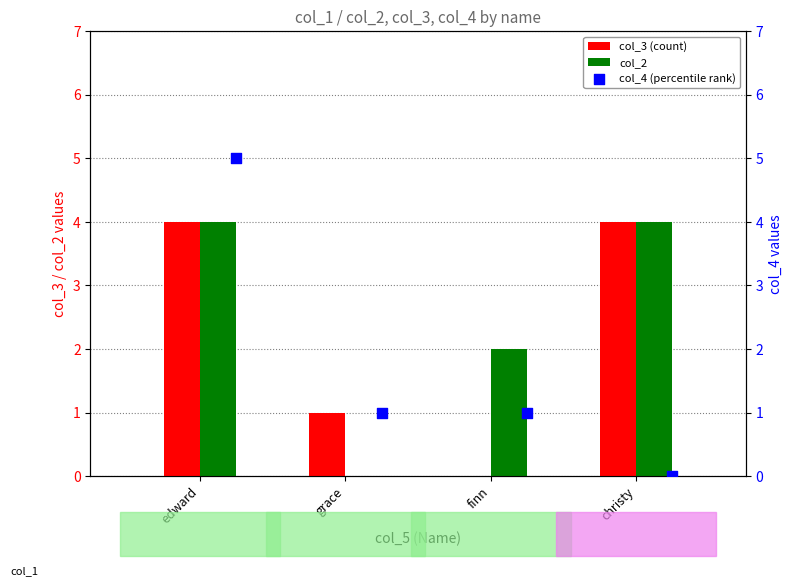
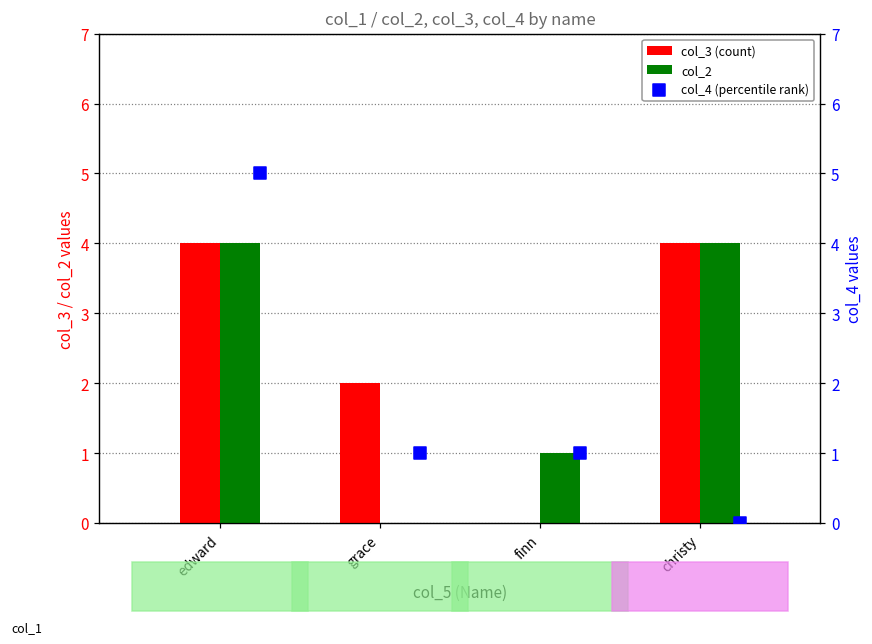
  {
    "col_3 (count)": {
      "edward": 4,
-     "grace": 1,
+     "grace": 2,
      "finn": 0,
      "christy": 4
    },
    "col_2": {
      "edward": 4,
      "grace": 0,
-     "finn": 2,
+     "finn": 1,
      "christy": 4
    }
  }
